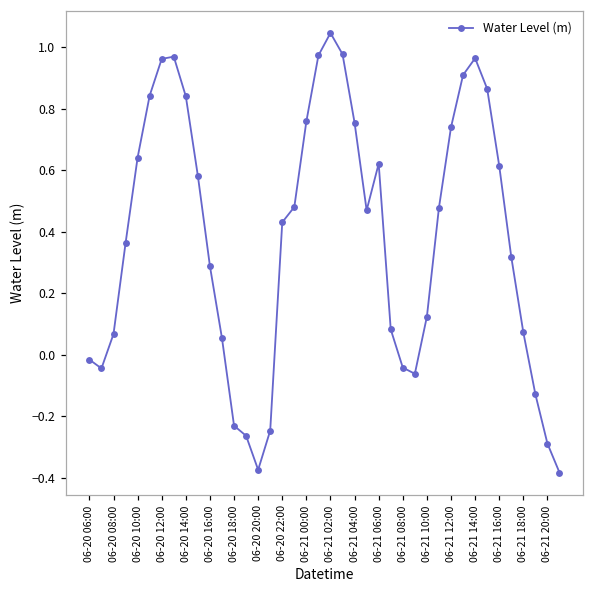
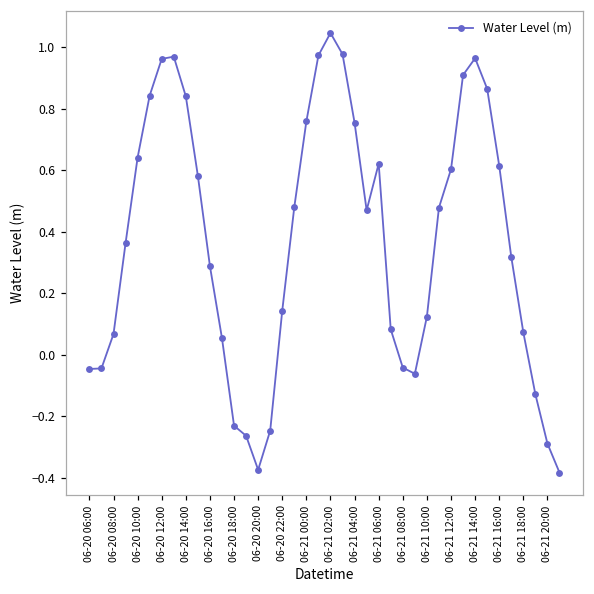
  {
-   "06-20 06:00": -0.02,
+   "06-20 06:00": -0.05,
    "06-20 08:00": 0.07,
    "06-20 10:00": 0.64,
    "06-20 12:00": 0.96,
    "06-20 14:00": 0.84,
    "06-20 16:00": 0.29,
    "06-20 18:00": -0.23,
    "06-20 20:00": -0.37,
-   "06-20 22:00": 0.43,
+   "06-20 22:00": 0.14,
    "06-21 00:00": 0.76,
    "06-21 02:00": 1.05,
    "06-21 04:00": 0.75,
    "06-21 06:00": 0.62,
    "06-21 08:00": -0.04,
    "06-21 10:00": 0.12,
-   "06-21 12:00": 0.74,
+   "06-21 12:00": 0.60,
    "06-21 14:00": 0.96,
    "06-21 16:00": 0.61,
    "06-21 18:00": 0.07,
    "06-21 20:00": -0.29
  }
